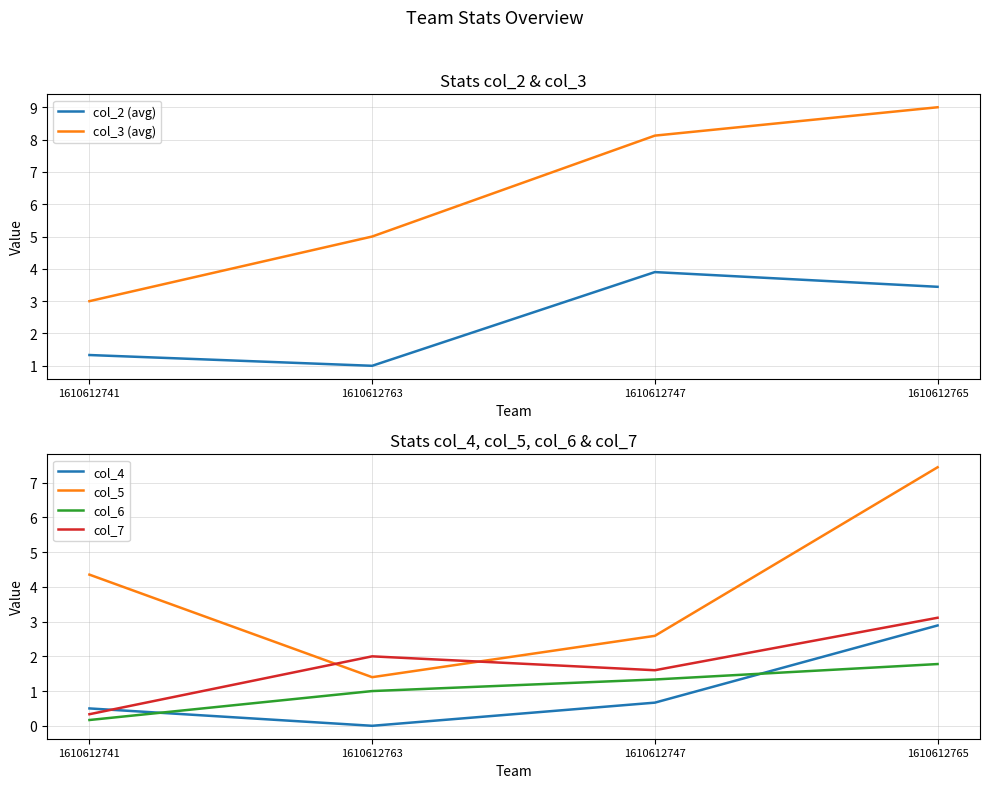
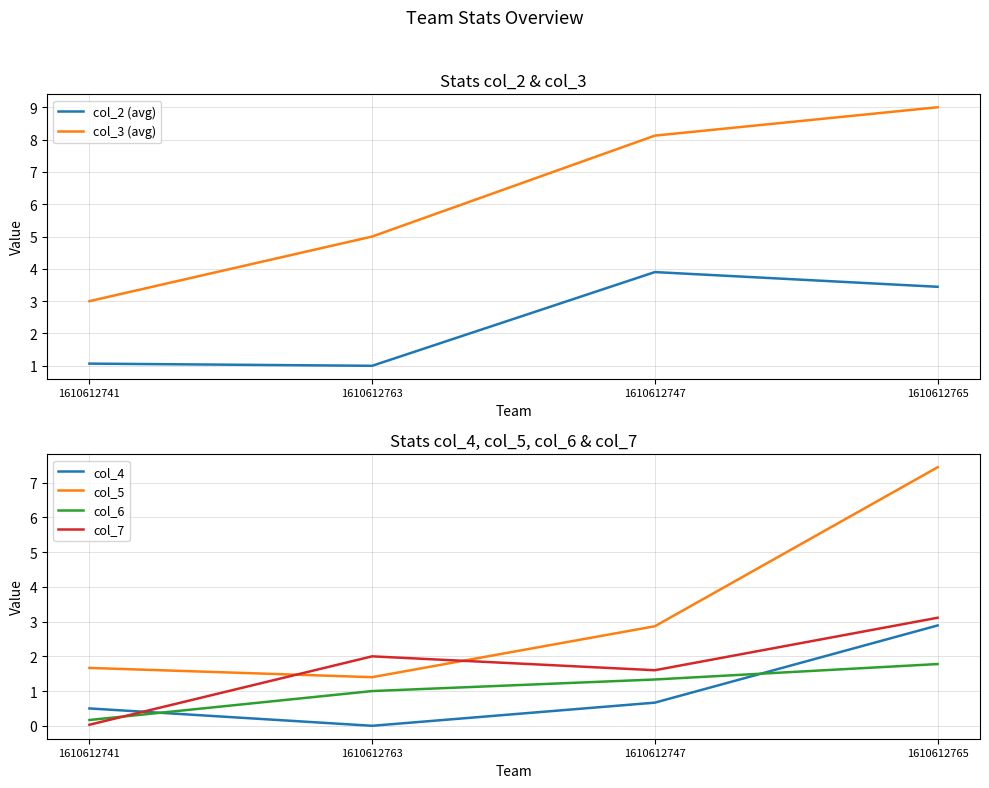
  {
    "Stats col_2 & col_3": {
      "col_2 (avg)": {
-       "1610612741": 1.3,
+       "1610612741": 1.1,
        "1610612763": 1.0,
        "1610612747": 3.9,
        "1610612765": 3.4
      },
      "col_3 (avg)": {
        "1610612741": 3.0,
        "1610612763": 5.0,
        "1610612747": 8.1,
        "1610612765": 9.0
      }
    },
    "Stats col_4, col_5, col_6 & col_7": {
      "col_4": {
        "1610612741": 0.5,
        "1610612763": 0.0,
        "1610612747": 0.7,
        "1610612765": 2.9
      },
      "col_5": {
-       "1610612741": 4.4,
+       "1610612741": 1.7,
        "1610612763": 1.4,
-       "1610612747": 2.6,
+       "1610612747": 2.9,
        "1610612765": 7.4
      },
      "col_6": {
        "1610612741": 0.2,
        "1610612763": 1.0,
        "1610612747": 1.3,
        "1610612765": 1.8
      },
      "col_7": {
-       "1610612741": 0.3,
+       "1610612741": 0.0,
        "1610612763": 2.0,
        "1610612747": 1.6,
        "1610612765": 3.1
      }
    }
  }
